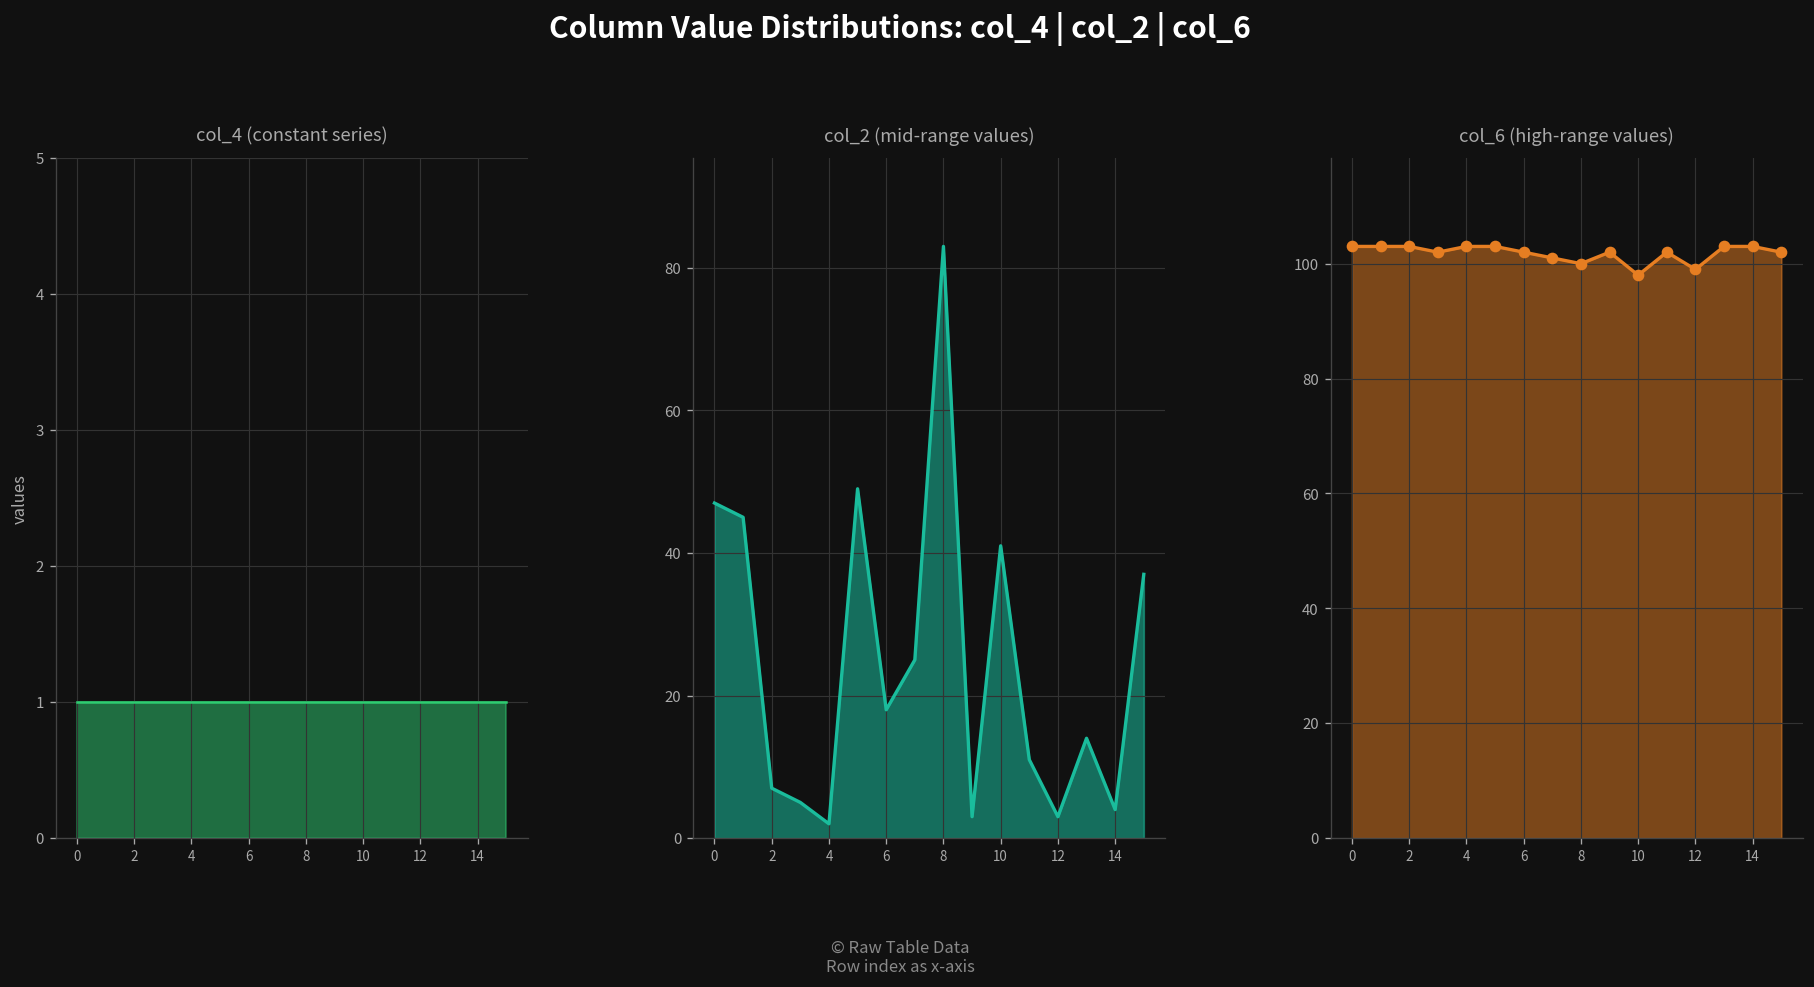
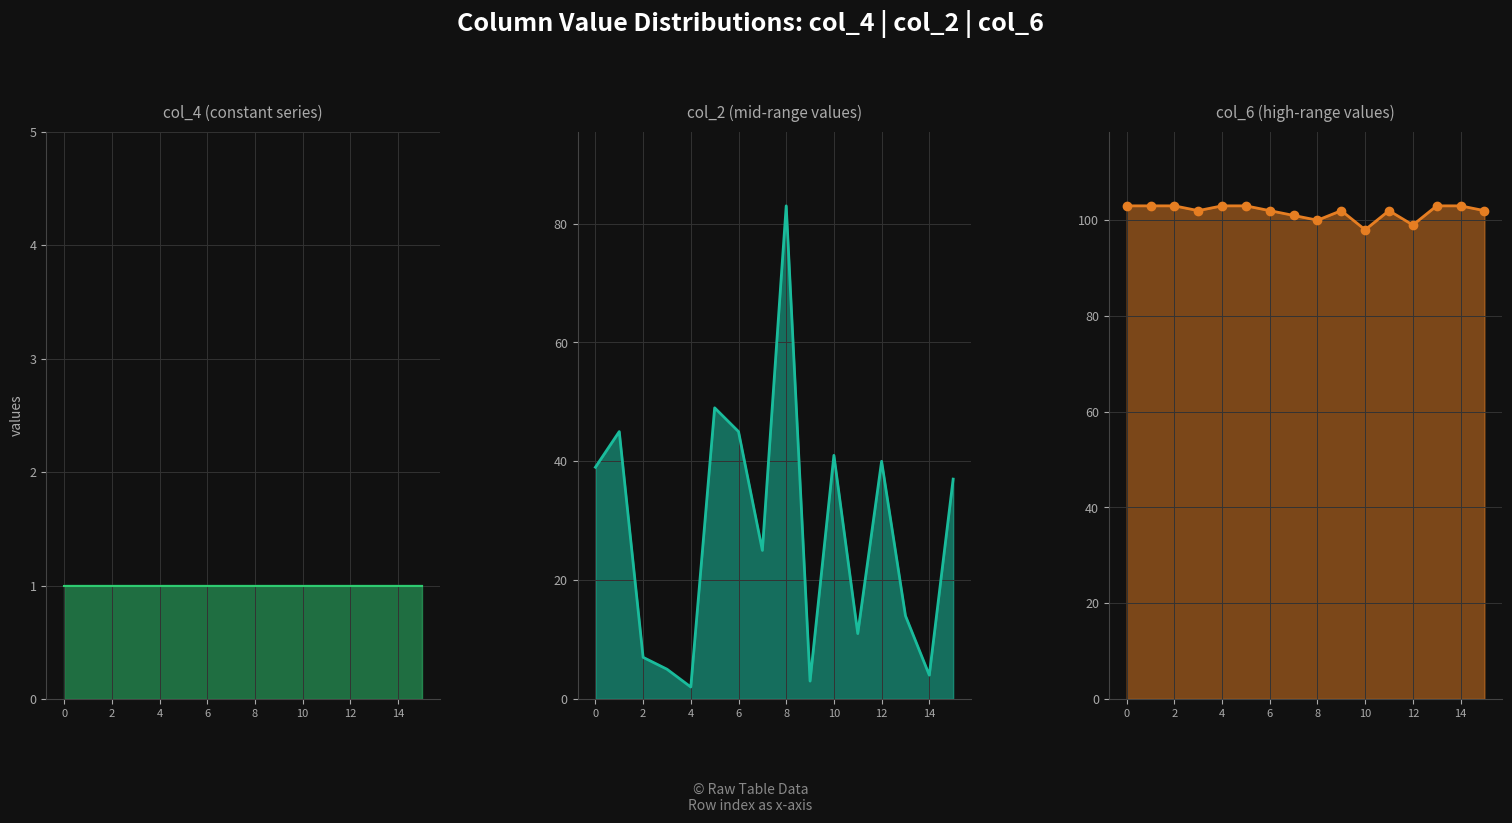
  {
    "col_4 (constant series)": {
      "0": 1.00,
      "2": 1.00,
      "4": 1.00,
      "6": 1.00,
      "8": 1.00,
      "10": 1.00,
      "12": 1.00,
      "14": 1.00
    },
    "col_2 (mid-range values)": {
-     "0": 47,
+     "0": 39,
      "2": 7,
      "4": 2,
-     "6": 18,
+     "6": 45,
      "8": 83,
      "10": 41,
-     "12": 3,
+     "12": 40,
      "14": 4
    },
    "col_6 (high-range values)": {
      "0": 103,
      "2": 103,
      "4": 103,
      "6": 102,
      "8": 100,
      "10": 98,
      "12": 99,
      "14": 103
    }
  }
